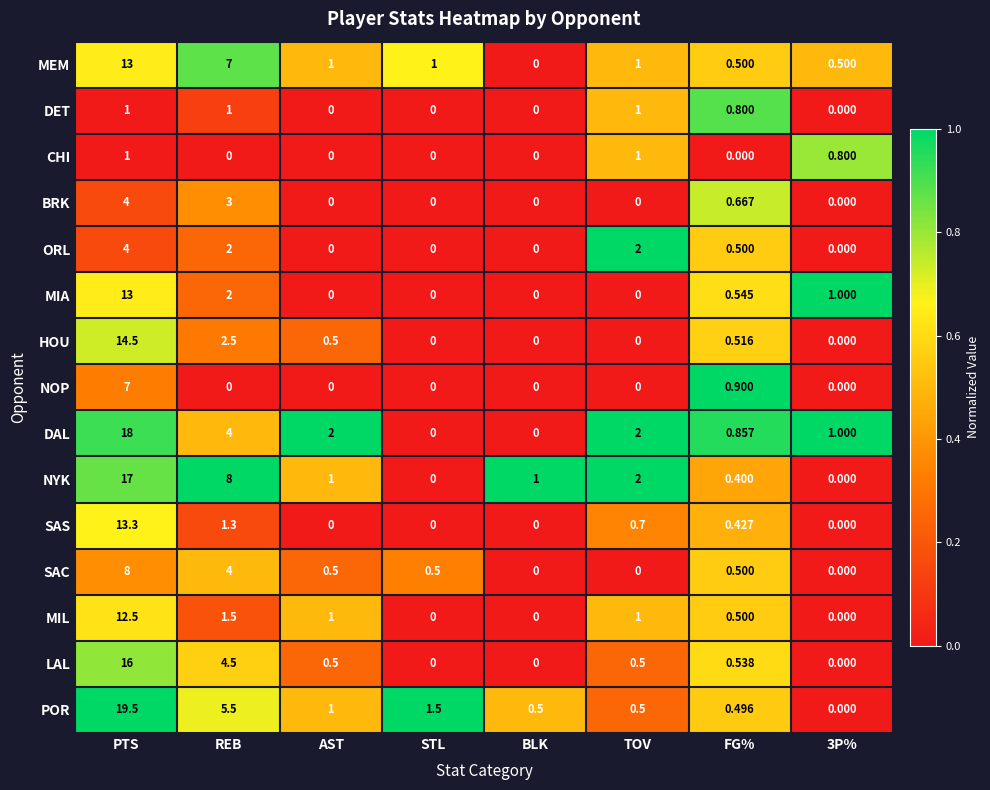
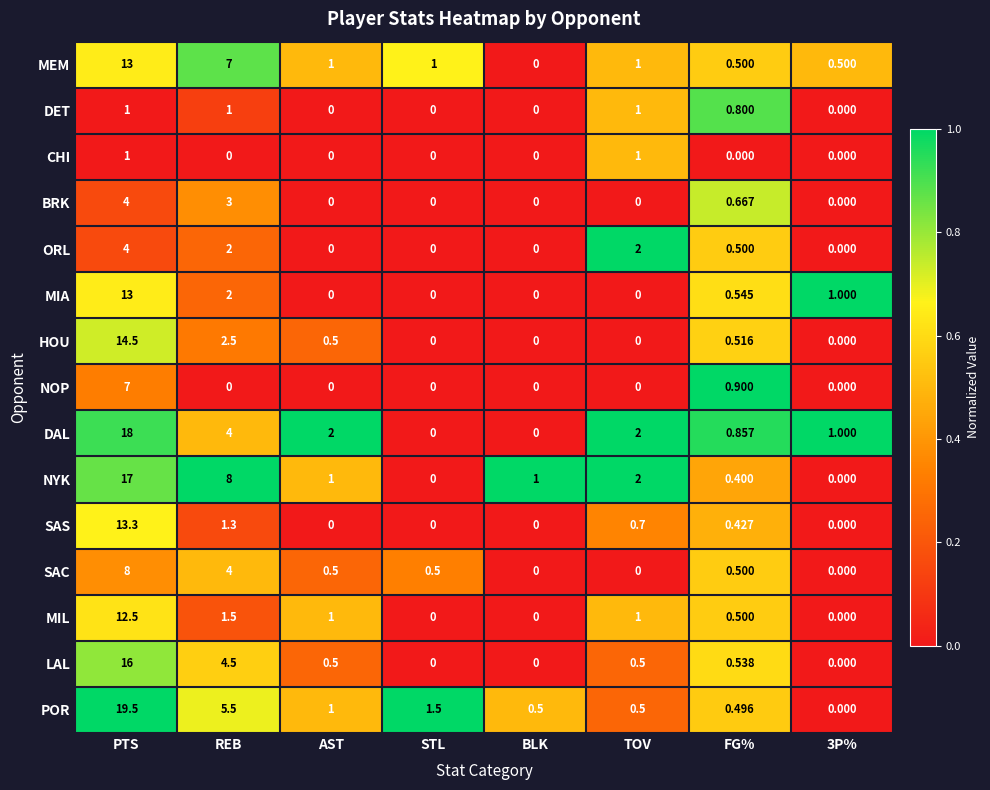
  {
    "MEM": {
      "PTS": 13,
      "REB": 7,
      "AST": 1,
      "STL": 1,
      "BLK": 0,
      "TOV": 1,
      "FG%": 0.500,
      "3P%": 0.500
    },
    "DET": {
      "PTS": 1,
      "REB": 1,
      "AST": 0,
      "STL": 0,
      "BLK": 0,
      "TOV": 1,
      "FG%": 0.800,
      "3P%": 0.000
    },
    "CHI": {
      "PTS": 1,
      "REB": 0,
      "AST": 0,
      "STL": 0,
      "BLK": 0,
      "TOV": 1,
      "FG%": 0.000,
-     "3P%": 0.800
+     "3P%": 0.000
    },
    "BRK": {
      "PTS": 4,
      "REB": 3,
      "AST": 0,
      "STL": 0,
      "BLK": 0,
      "TOV": 0,
      "FG%": 0.667,
      "3P%": 0.000
    },
    "ORL": {
      "PTS": 4,
      "REB": 2,
      "AST": 0,
      "STL": 0,
      "BLK": 0,
      "TOV": 2,
      "FG%": 0.500,
      "3P%": 0.000
    },
    "MIA": {
      "PTS": 13,
      "REB": 2,
      "AST": 0,
      "STL": 0,
      "BLK": 0,
      "TOV": 0,
      "FG%": 0.545,
      "3P%": 1.000
    },
    "HOU": {
      "PTS": 14.5,
      "REB": 2.5,
      "AST": 0.5,
      "STL": 0,
      "BLK": 0,
      "TOV": 0,
      "FG%": 0.516,
      "3P%": 0.000
    },
    "NOP": {
      "PTS": 7,
      "REB": 0,
      "AST": 0,
      "STL": 0,
      "BLK": 0,
      "TOV": 0,
      "FG%": 0.900,
      "3P%": 0.000
    },
    "DAL": {
      "PTS": 18,
      "REB": 4,
      "AST": 2,
      "STL": 0,
      "BLK": 0,
      "TOV": 2,
      "FG%": 0.857,
      "3P%": 1.000
    },
    "NYK": {
      "PTS": 17,
      "REB": 8,
      "AST": 1,
      "STL": 0,
      "BLK": 1,
      "TOV": 2,
      "FG%": 0.400,
      "3P%": 0.000
    },
    "SAS": {
      "PTS": 13.3,
      "REB": 1.3,
      "AST": 0,
      "STL": 0,
      "BLK": 0,
      "TOV": 0.7,
      "FG%": 0.427,
      "3P%": 0.000
    },
    "SAC": {
      "PTS": 8,
      "REB": 4,
      "AST": 0.5,
      "STL": 0.5,
      "BLK": 0,
      "TOV": 0,
      "FG%": 0.500,
      "3P%": 0.000
    },
    "MIL": {
      "PTS": 12.5,
      "REB": 1.5,
      "AST": 1,
      "STL": 0,
      "BLK": 0,
      "TOV": 1,
      "FG%": 0.500,
      "3P%": 0.000
    },
    "LAL": {
      "PTS": 16,
      "REB": 4.5,
      "AST": 0.5,
      "STL": 0,
      "BLK": 0,
      "TOV": 0.5,
      "FG%": 0.538,
      "3P%": 0.000
    },
    "POR": {
      "PTS": 19.5,
      "REB": 5.5,
      "AST": 1,
      "STL": 1.5,
      "BLK": 0.5,
      "TOV": 0.5,
      "FG%": 0.496,
      "3P%": 0.000
    }
  }
